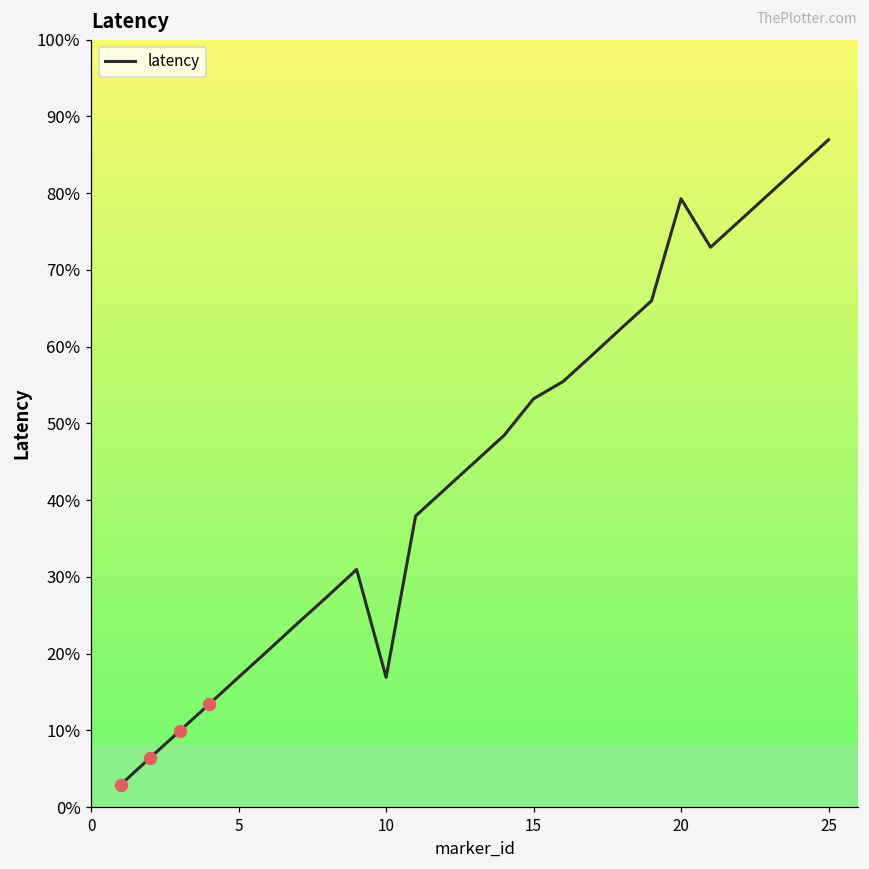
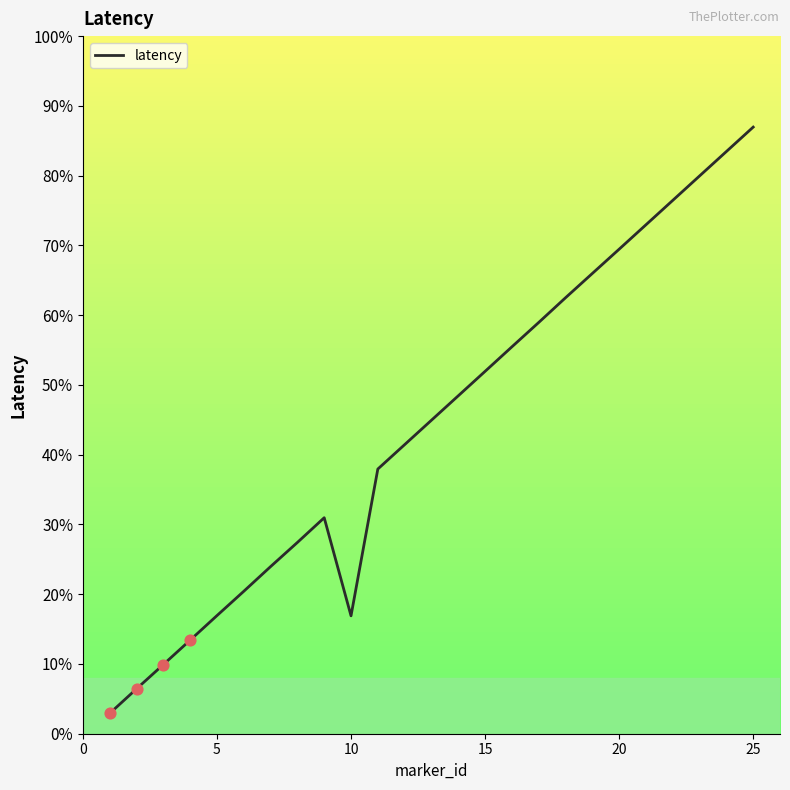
  {
    "latency": {
      "5": "17%",
      "10": "17%",
-     "15": "53%",
-     "20": "79%",
+     "15": "52%",
+     "20": "69%",
      "25": "87%"
    }
  }
